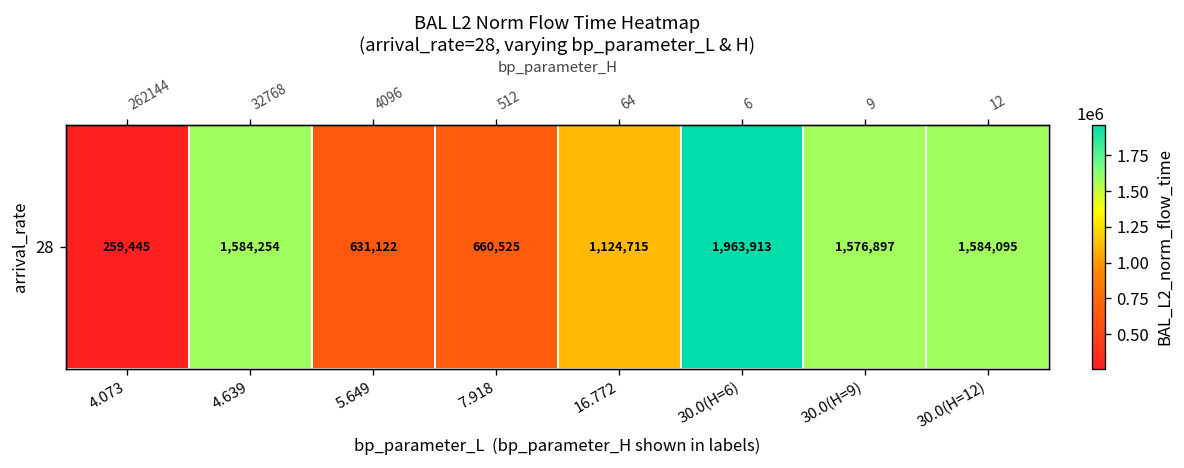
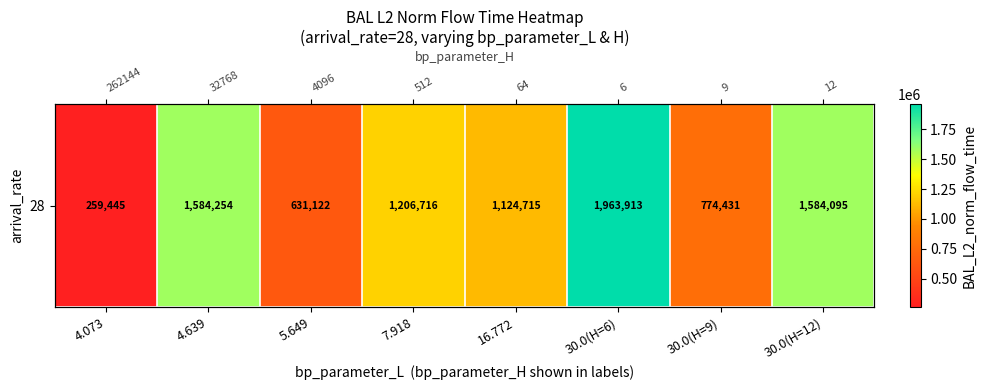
  {
    "28": {
      "4.073": "259,445",
      "4.639": "1,584,254",
      "5.649": "631,122",
-     "7.918": "660,525",
+     "7.918": "1,206,716",
      "16.772": "1,124,715",
      "30.0(H=6)": "1,963,913",
-     "30.0(H=9)": "1,576,897",
+     "30.0(H=9)": "774,431",
      "30.0(H=12)": "1,584,095"
    }
  }
